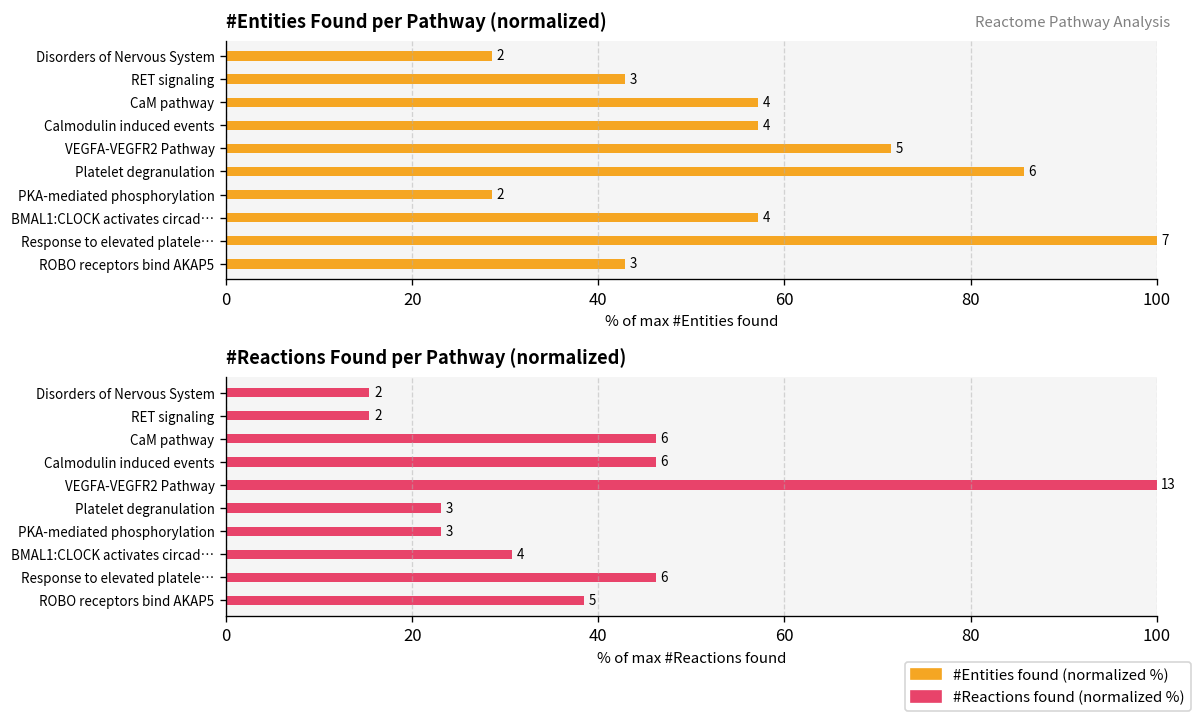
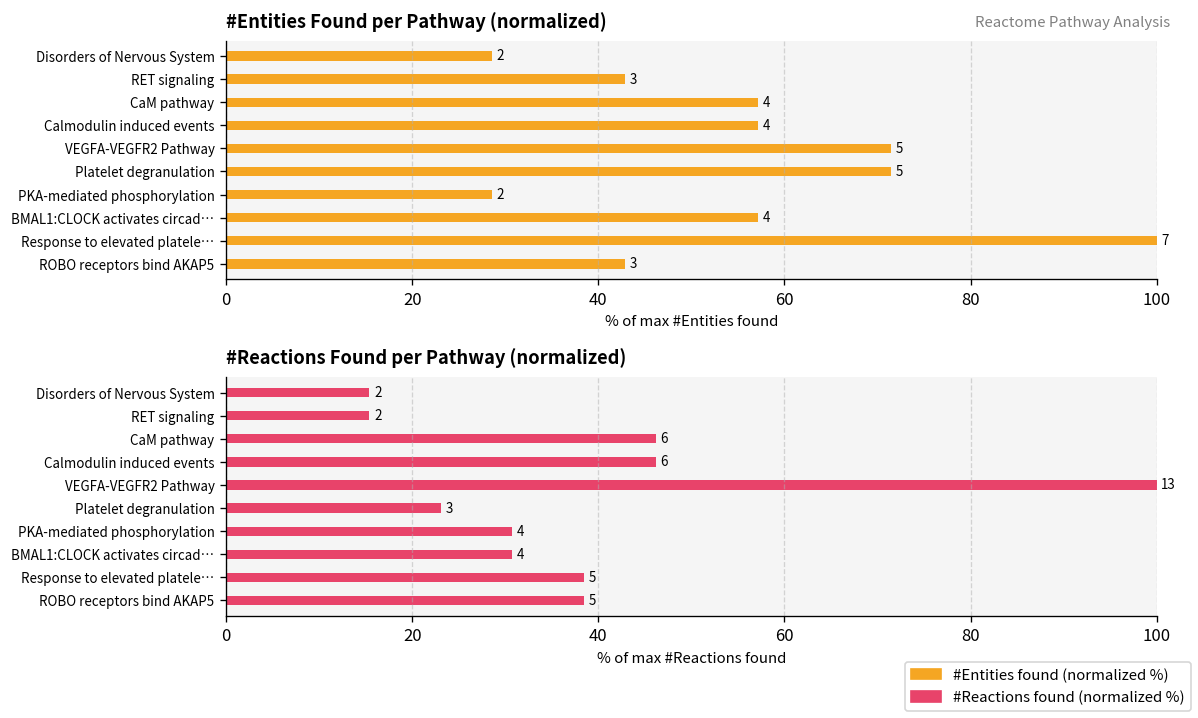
  {
    "#Entities Found per Pathway (normalized)": {
-     "Platelet degranulation": 6
+     "Platelet degranulation": 5
    },
    "#Reactions Found per Pathway (normalized)": {
-     "PKA-mediated phosphorylation": 3,
-     "Response to elevated platele…": 6
+     "PKA-mediated phosphorylation": 4,
+     "Response to elevated platele…": 5
    }
  }
